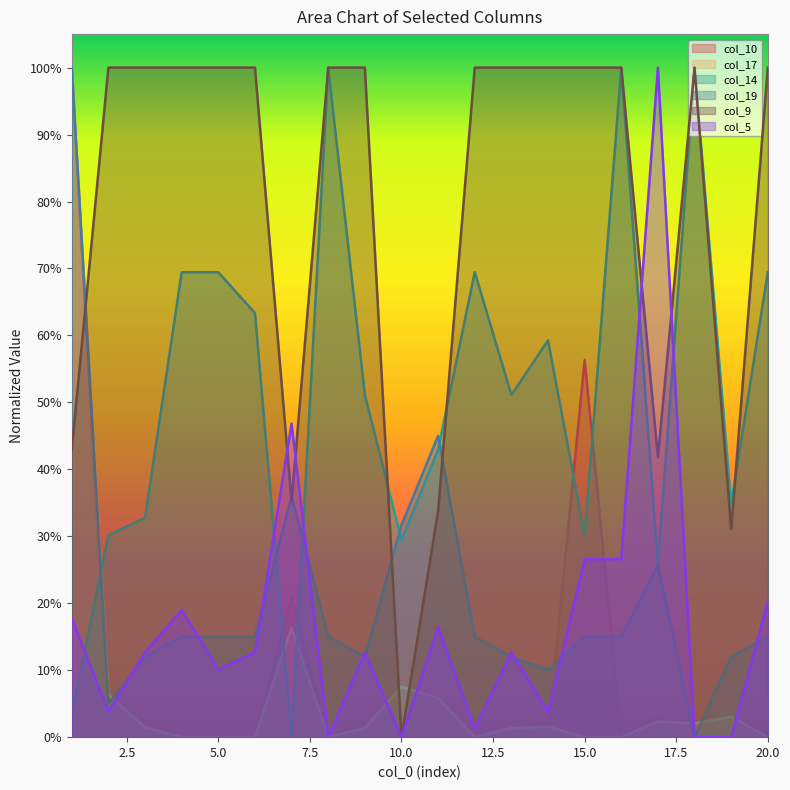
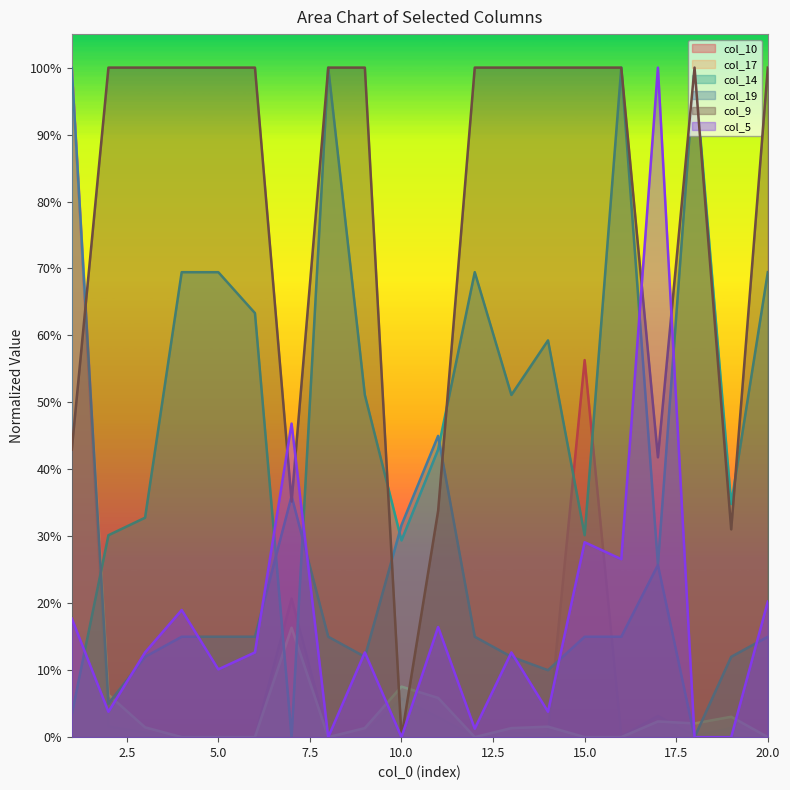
  {
    "col_10": {
      "10.0": "6%",
      "15.0": "56%"
    },
    "col_17": {
      "10.0": "8%",
      "15.0": "0%"
    },
    "col_9": {
      "5.0": "100%",
      "15.0": "100%",
      "20.0": "100%"
    },
    "col_5": {
      "5.0": "10%",
-     "15.0": "27%",
+     "15.0": "29%",
      "20.0": "20%"
    }
  }
